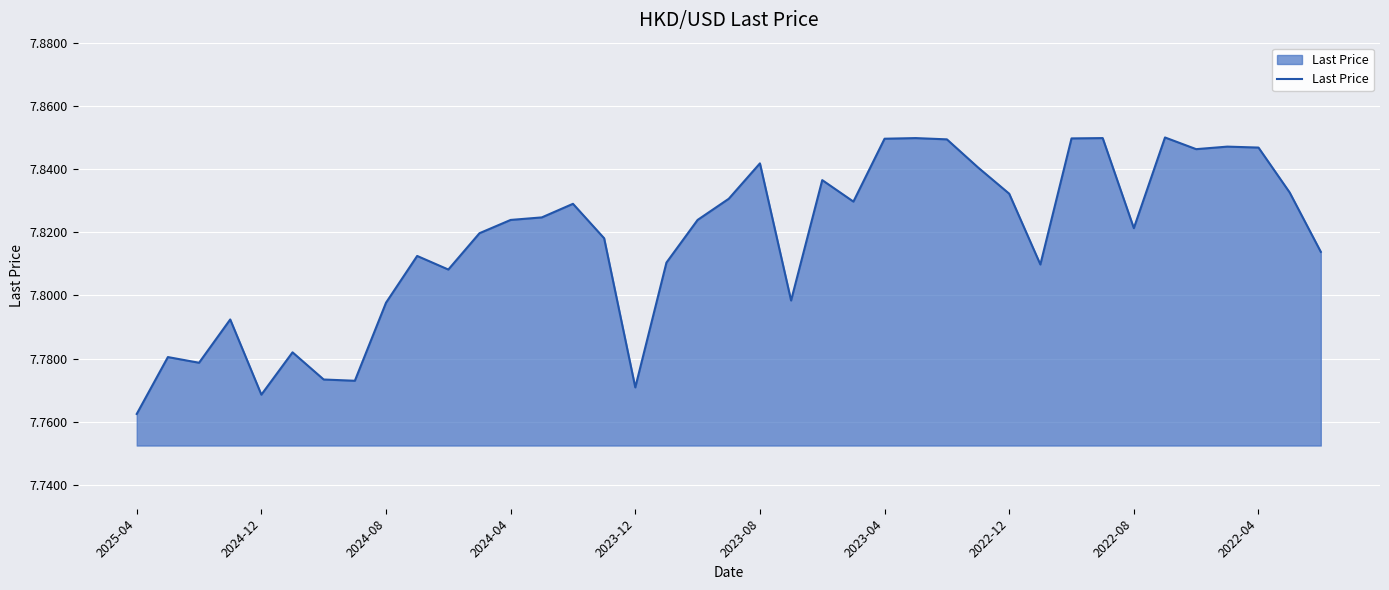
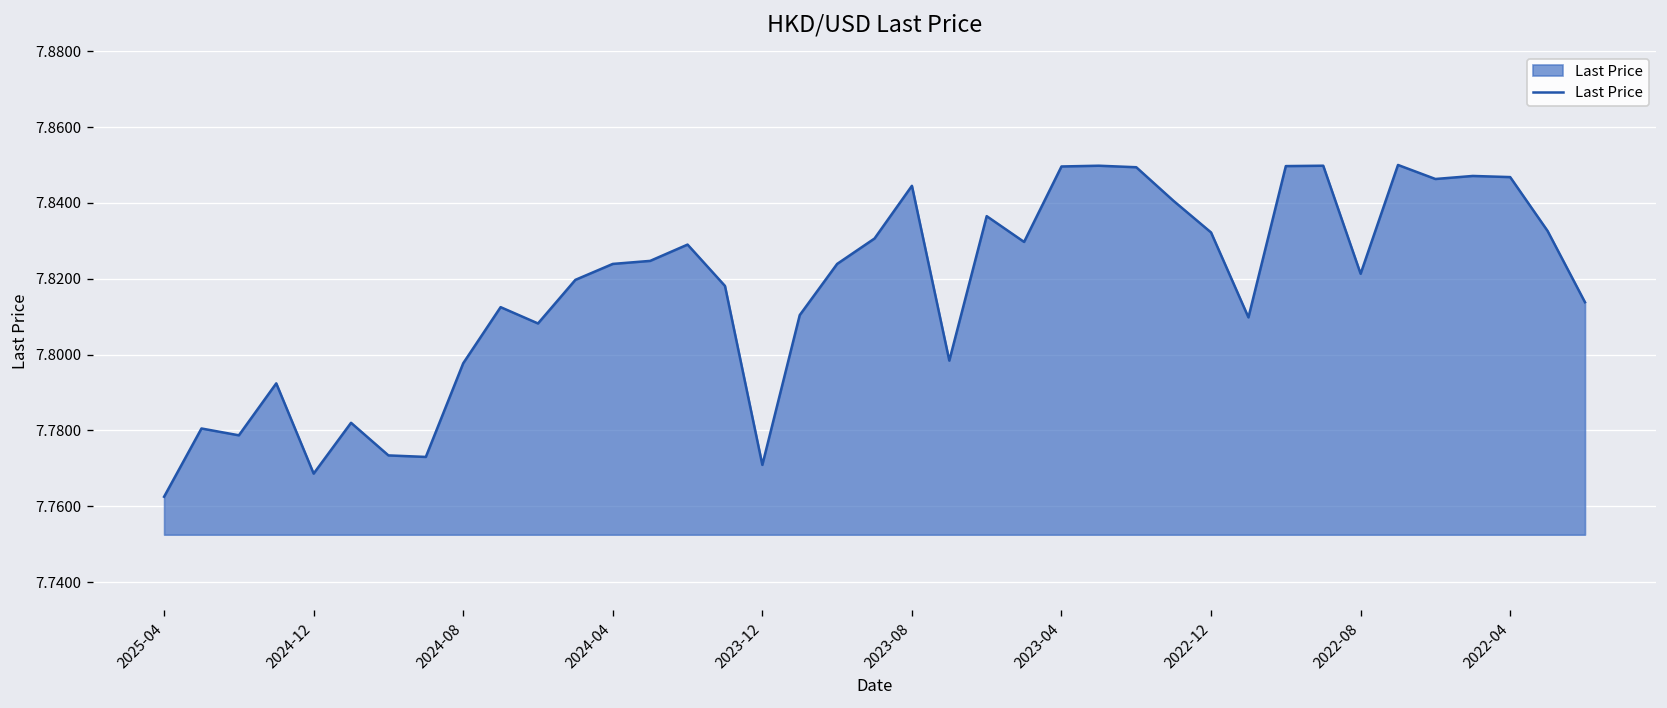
  {
    "2025-04": 7.763,
    "2024-12": 7.769,
    "2024-08": 7.798,
    "2024-04": 7.824,
    "2023-12": 7.771,
-   "2023-08": 7.842,
+   "2023-08": 7.845,
    "2023-04": 7.850,
    "2022-12": 7.832,
    "2022-08": 7.821,
    "2022-04": 7.847
  }
